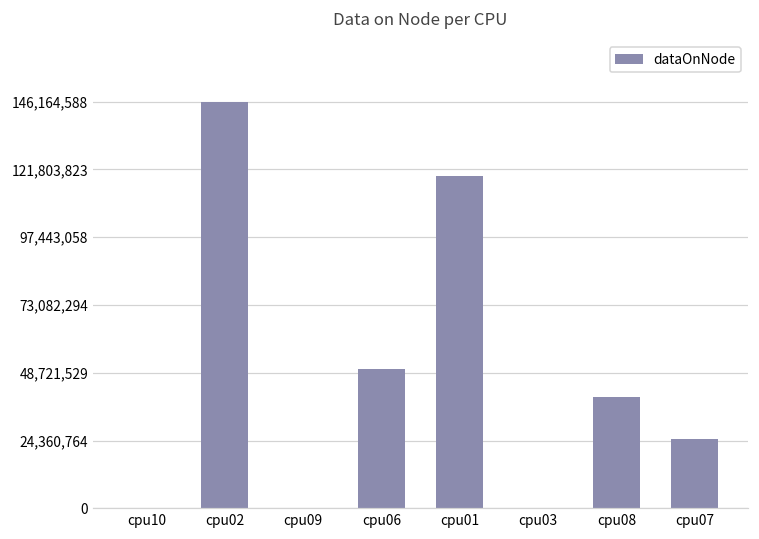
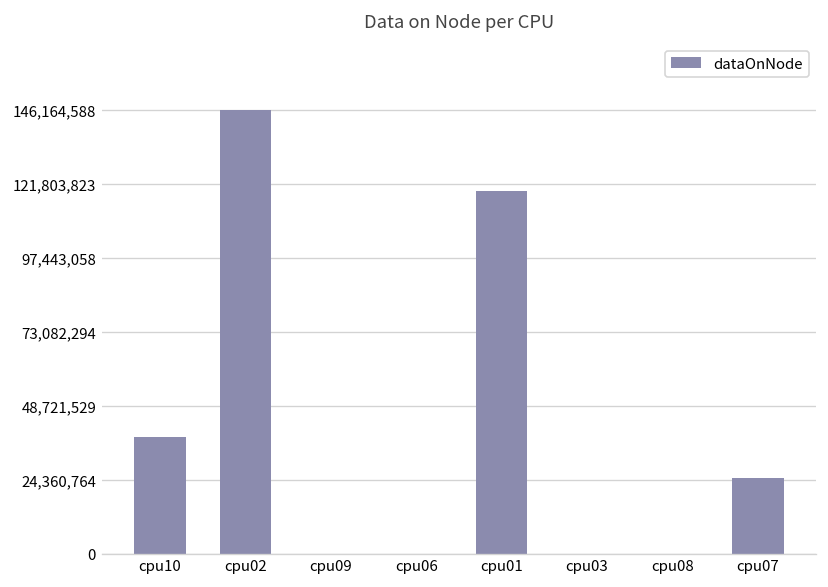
  {
-   "cpu10": "0",
+   "cpu10": "39,000,000",
    "cpu02": "146,000,000",
-   "cpu06": "50,000,000",
+   "cpu06": "0",
    "cpu01": "119,000,000",
-   "cpu08": "40,000,000",
+   "cpu08": "0",
    "cpu07": "25,000,000"
  }
